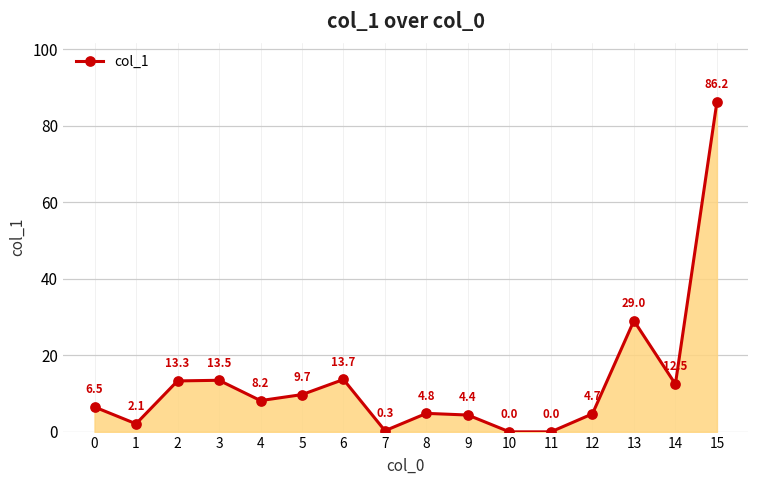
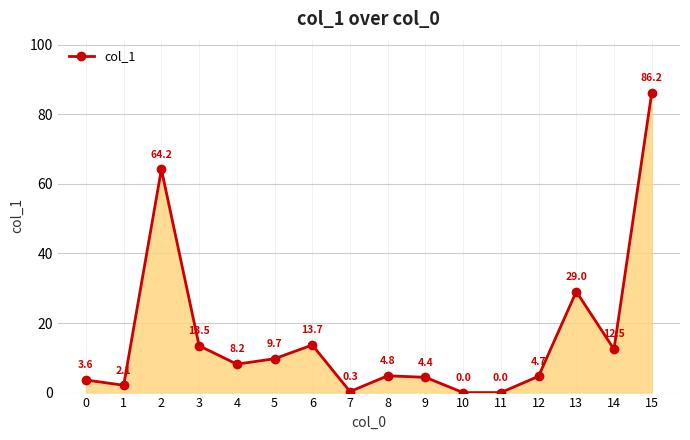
  {
-   "0": 6.5,
+   "0": 3.6,
    "1": 2.1,
-   "2": 13.3,
+   "2": 64.2,
    "3": 13.5,
    "4": 8.2,
    "5": 9.7,
    "6": 13.7,
    "7": 0.3,
    "8": 4.8,
    "9": 4.4,
    "10": 0.0,
    "11": 0.0,
    "12": 4.7,
    "13": 29.0,
    "14": 12.5,
    "15": 86.2
  }
